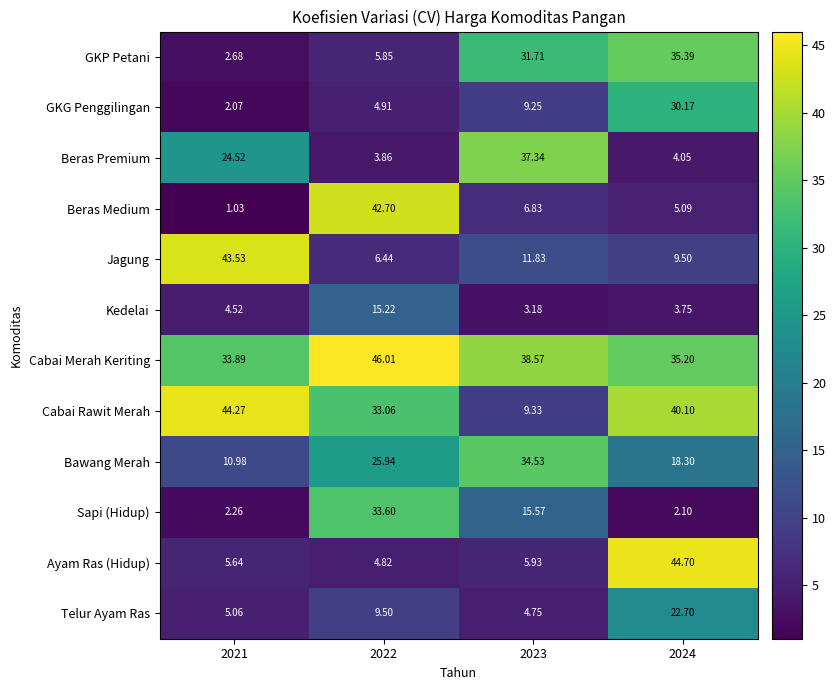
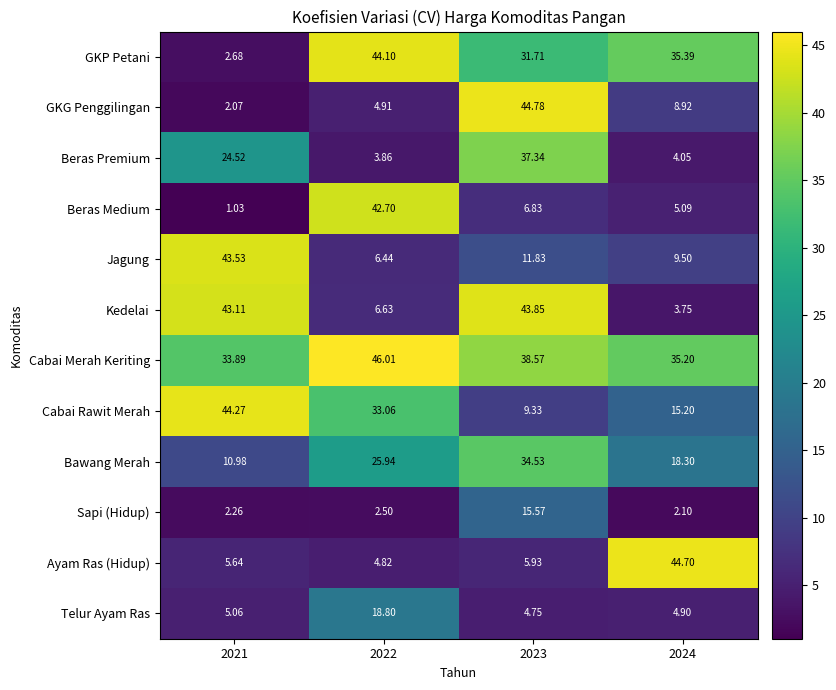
  {
    "GKP Petani": {
      "2021": 2.68,
-     "2022": 5.85,
+     "2022": 44.10,
      "2023": 31.71,
      "2024": 35.39
    },
    "GKG Penggilingan": {
      "2021": 2.07,
      "2022": 4.91,
-     "2023": 9.25,
-     "2024": 30.17
+     "2023": 44.78,
+     "2024": 8.92
    },
    "Beras Premium": {
      "2021": 24.52,
      "2022": 3.86,
      "2023": 37.34,
      "2024": 4.05
    },
    "Beras Medium": {
      "2021": 1.03,
      "2022": 42.70,
      "2023": 6.83,
      "2024": 5.09
    },
    "Jagung": {
      "2021": 43.53,
      "2022": 6.44,
      "2023": 11.83,
      "2024": 9.50
    },
    "Kedelai": {
-     "2021": 4.52,
-     "2022": 15.22,
-     "2023": 3.18,
+     "2021": 43.11,
+     "2022": 6.63,
+     "2023": 43.85,
      "2024": 3.75
    },
    "Cabai Merah Keriting": {
      "2021": 33.89,
      "2022": 46.01,
      "2023": 38.57,
      "2024": 35.20
    },
    "Cabai Rawit Merah": {
      "2021": 44.27,
      "2022": 33.06,
      "2023": 9.33,
-     "2024": 40.10
+     "2024": 15.20
    },
    "Bawang Merah": {
      "2021": 10.98,
      "2022": 25.94,
      "2023": 34.53,
      "2024": 18.30
    },
    "Sapi (Hidup)": {
      "2021": 2.26,
-     "2022": 33.60,
+     "2022": 2.50,
      "2023": 15.57,
      "2024": 2.10
    },
    "Ayam Ras (Hidup)": {
      "2021": 5.64,
      "2022": 4.82,
      "2023": 5.93,
      "2024": 44.70
    },
    "Telur Ayam Ras": {
      "2021": 5.06,
-     "2022": 9.50,
+     "2022": 18.80,
      "2023": 4.75,
-     "2024": 22.70
+     "2024": 4.90
    }
  }
